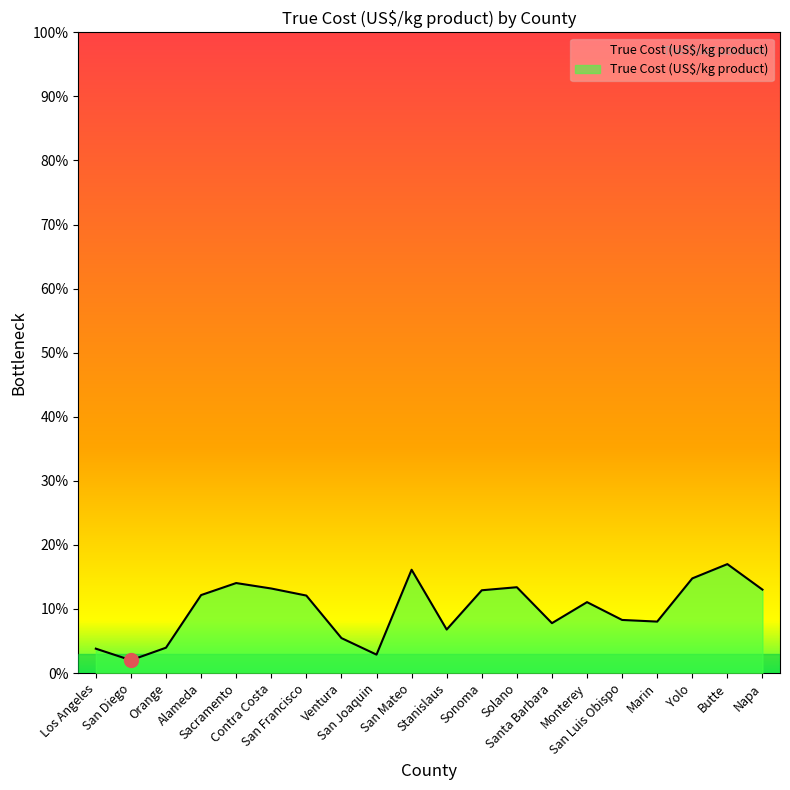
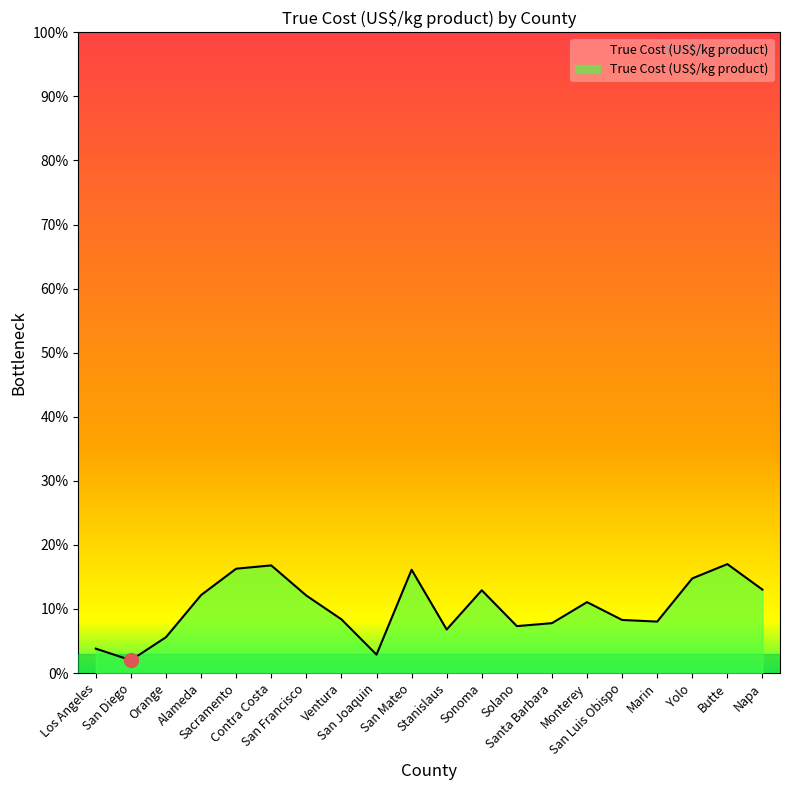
  {
    "True Cost (US$/kg product)": {
      "Los Angeles": "4%",
-     "Orange": "4%",
+     "Orange": "6%",
      "Alameda": "12%",
-     "Sacramento": "14%",
-     "Contra Costa": "13%",
+     "Sacramento": "16%",
+     "Contra Costa": "17%",
      "San Francisco": "12%",
-     "Ventura": "5%",
+     "Ventura": "8%",
      "San Mateo": "16%",
      "Stanislaus": "7%",
      "Sonoma": "13%",
-     "Solano": "13%",
+     "Solano": "7%",
      "Santa Barbara": "8%",
      "Monterey": "11%",
      "San Luis Obispo": "8%",
      "Marin": "8%",
      "Yolo": "15%",
      "Butte": "17%",
      "Napa": "13%"
    }
  }
